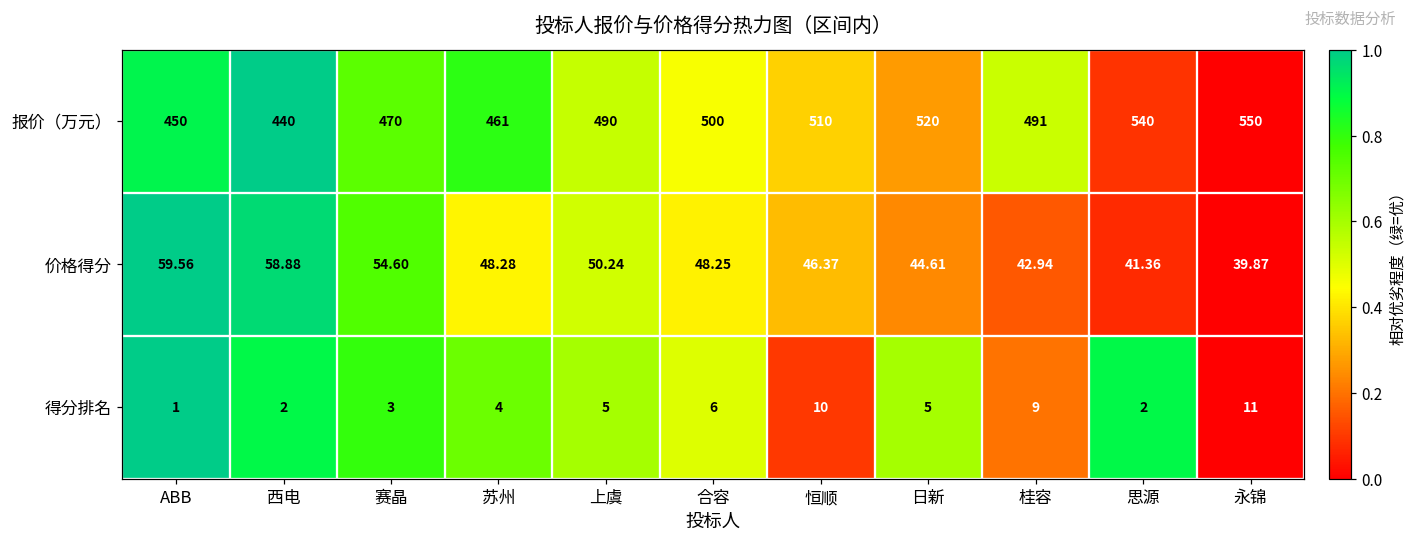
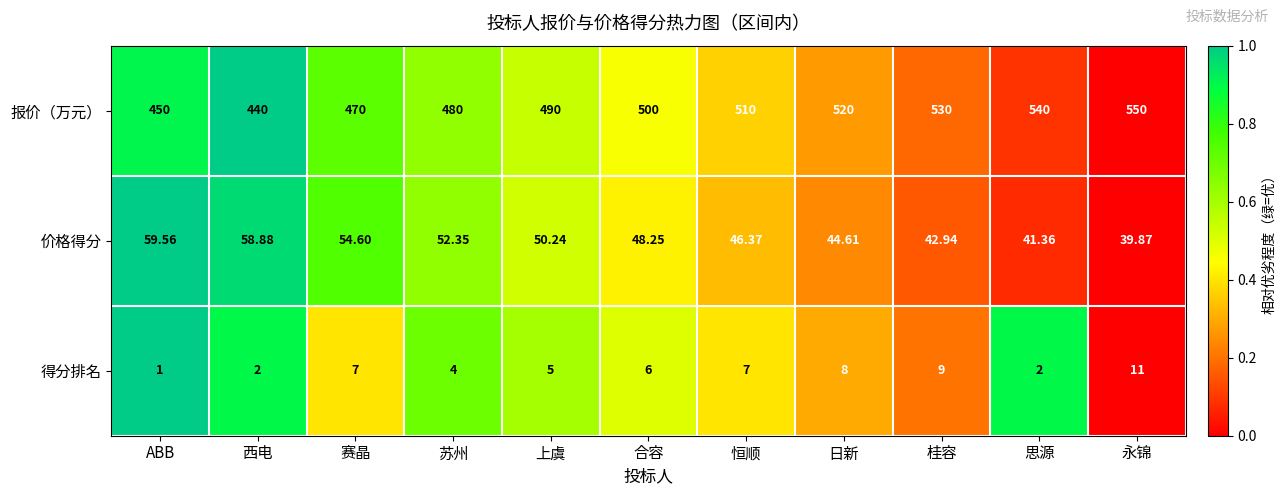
  {
    "报价（万元）": {
      "ABB": 450,
      "西电": 440,
      "赛晶": 470,
-     "苏州": 461,
+     "苏州": 480,
      "上虞": 490,
      "合容": 500,
      "恒顺": 510,
      "日新": 520,
-     "桂容": 491,
+     "桂容": 530,
      "思源": 540,
      "永锦": 550
    },
    "价格得分": {
      "ABB": 59.56,
      "西电": 58.88,
      "赛晶": 54.60,
-     "苏州": 48.28,
+     "苏州": 52.35,
      "上虞": 50.24,
      "合容": 48.25,
      "恒顺": 46.37,
      "日新": 44.61,
      "桂容": 42.94,
      "思源": 41.36,
      "永锦": 39.87
    },
    "得分排名": {
      "ABB": 1,
      "西电": 2,
-     "赛晶": 3,
+     "赛晶": 7,
      "苏州": 4,
      "上虞": 5,
      "合容": 6,
-     "恒顺": 10,
-     "日新": 5,
+     "恒顺": 7,
+     "日新": 8,
      "桂容": 9,
      "思源": 2,
      "永锦": 11
    }
  }
